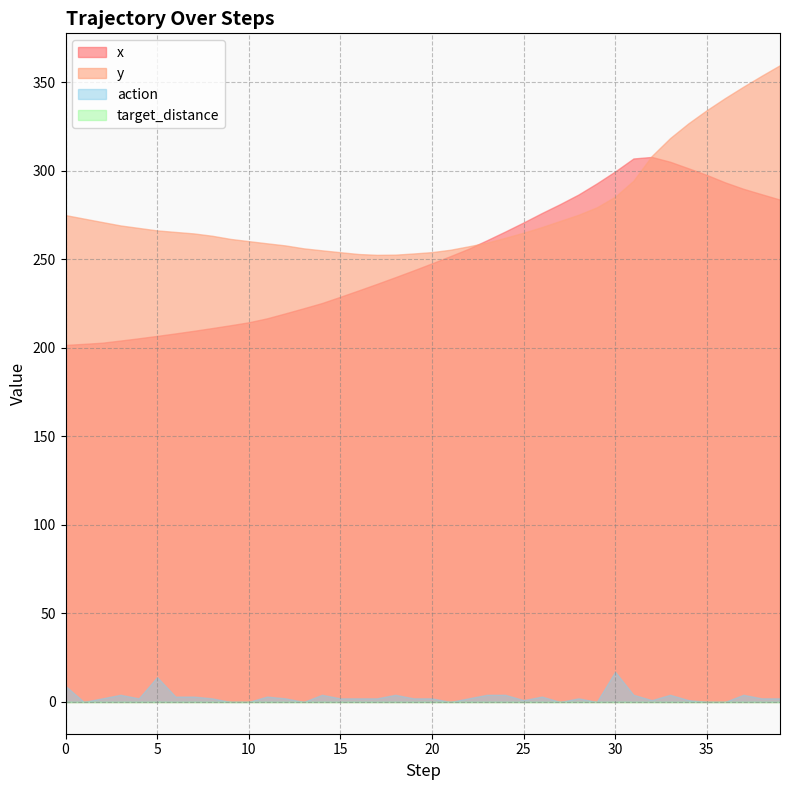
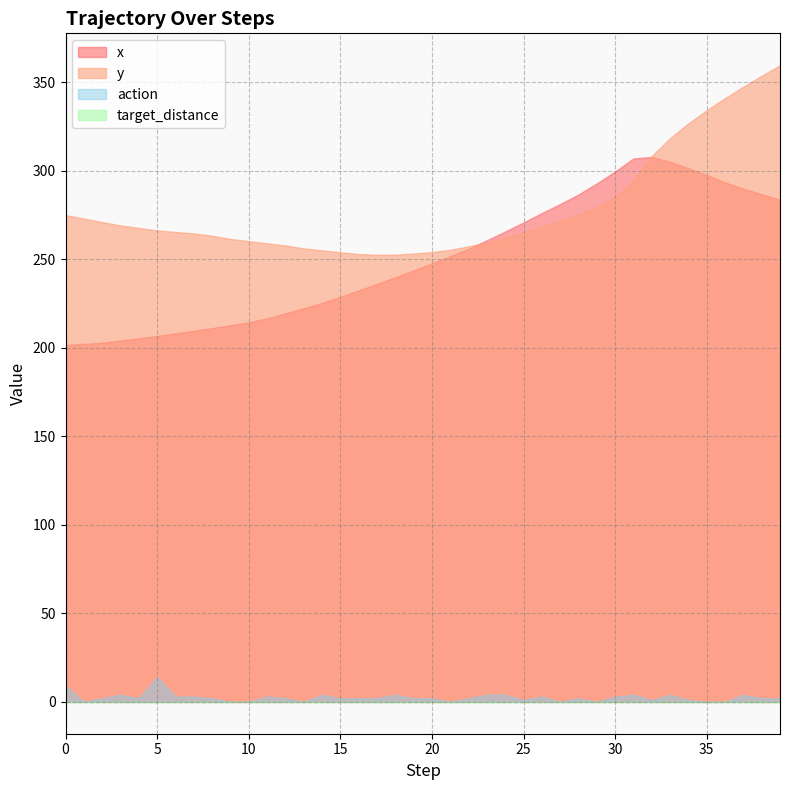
  {
    "action": {
      "0": 9,
      "5": 14,
      "15": 2,
      "20": 2,
-     "30": 17
+     "30": 3
    },
    "target_distance": {
      "0": 0,
      "5": 0,
      "15": 0,
      "20": 0,
      "30": 0
    }
  }
